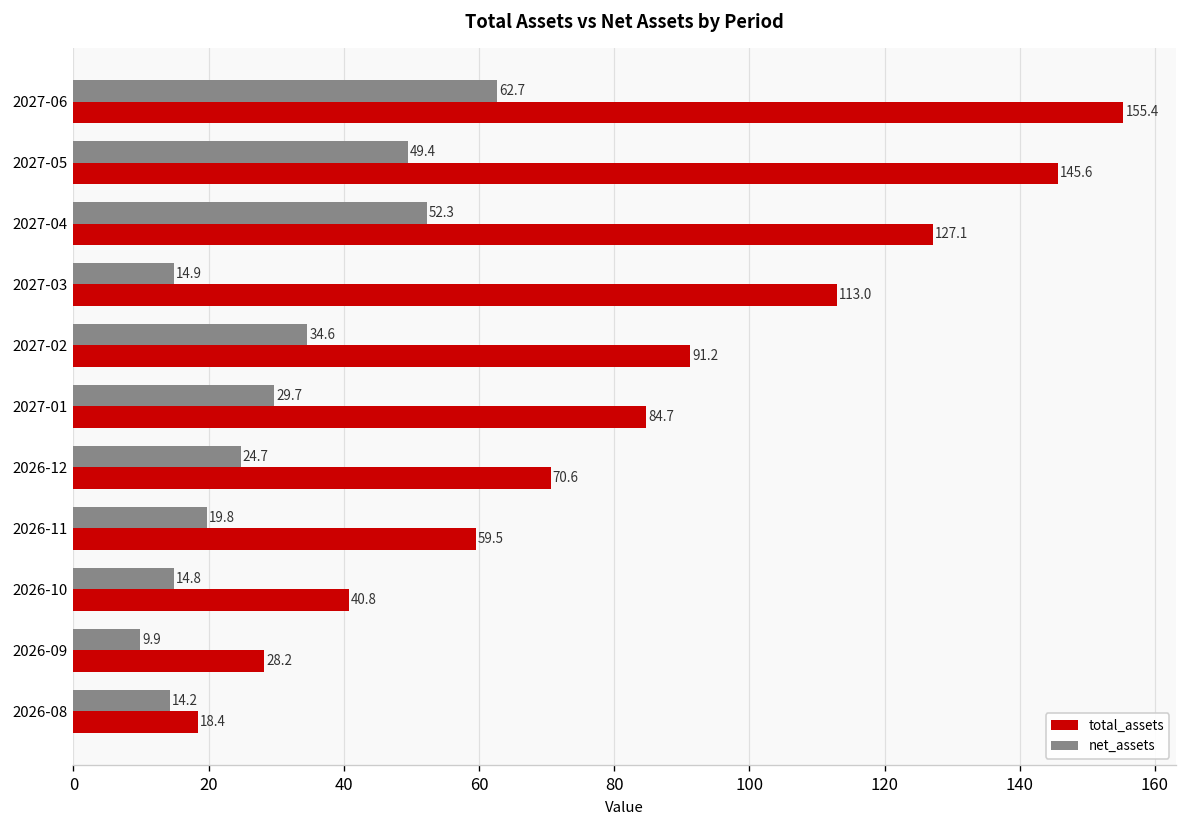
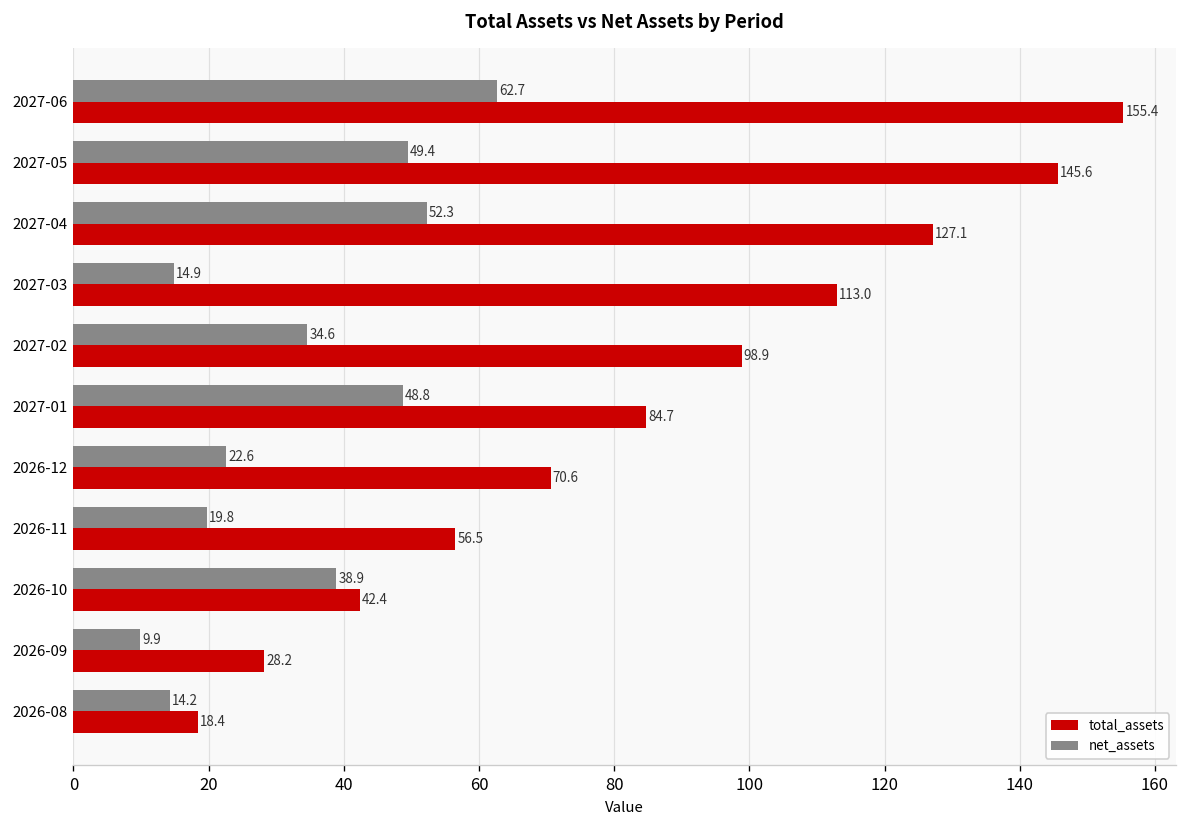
  {
    "total_assets": {
      "2027-06": 155.4,
      "2027-05": 145.6,
      "2027-04": 127.1,
      "2027-03": 113.0,
-     "2027-02": 91.2,
+     "2027-02": 98.9,
      "2027-01": 84.7,
      "2026-12": 70.6,
-     "2026-11": 59.5,
-     "2026-10": 40.8,
+     "2026-11": 56.5,
+     "2026-10": 42.4,
      "2026-09": 28.2,
      "2026-08": 18.4
    },
    "net_assets": {
      "2027-06": 62.7,
      "2027-05": 49.4,
      "2027-04": 52.3,
      "2027-03": 14.9,
      "2027-02": 34.6,
-     "2027-01": 29.7,
-     "2026-12": 24.7,
+     "2027-01": 48.8,
+     "2026-12": 22.6,
      "2026-11": 19.8,
-     "2026-10": 14.8,
+     "2026-10": 38.9,
      "2026-09": 9.9,
      "2026-08": 14.2
    }
  }
